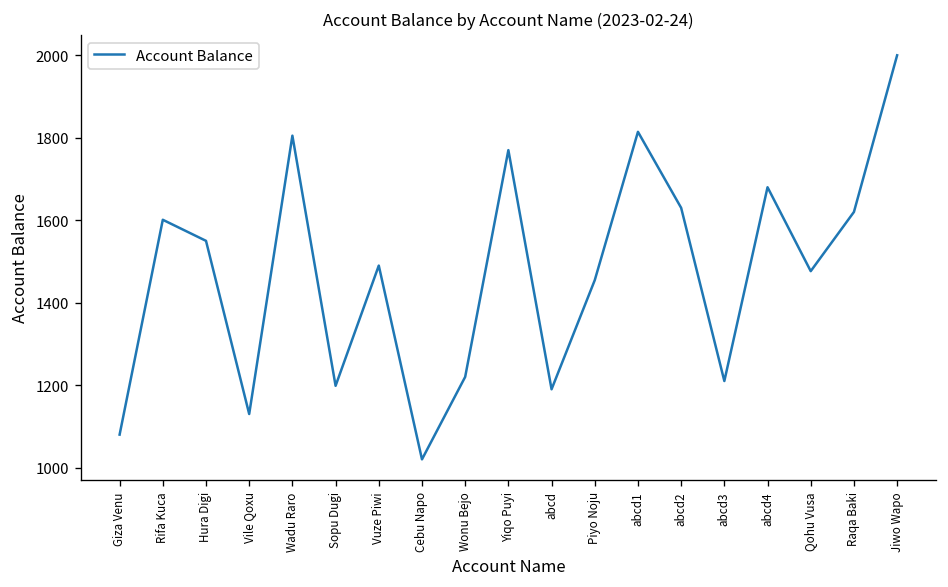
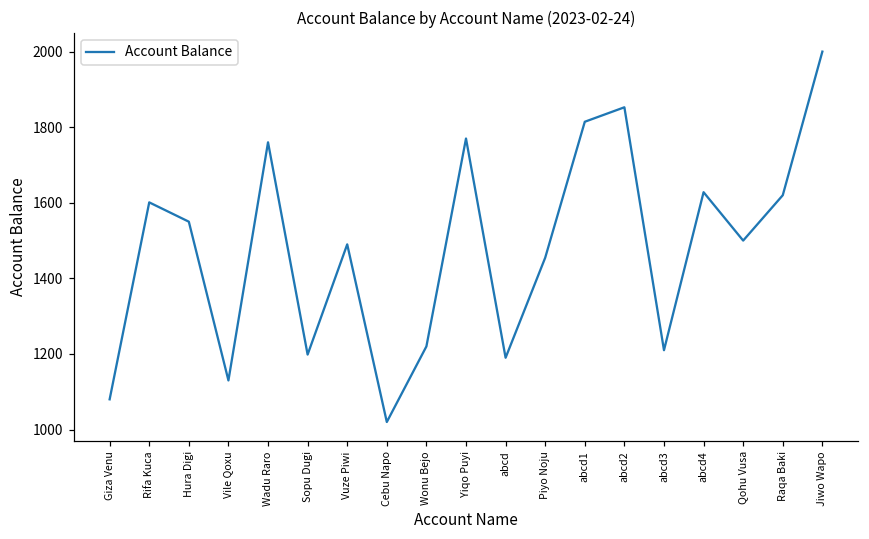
  {
    "Giza Venu": 1080,
    "Rifa Kuca": 1600,
    "Hura Digi": 1550,
    "Vile Qoxu": 1130,
-   "Wadu Raro": 1810,
+   "Wadu Raro": 1760,
    "Sopu Dugi": 1200,
    "Vuze Piwi": 1490,
    "Cebu Napo": 1020,
    "Wonu Bejo": 1220,
    "Yiqo Puyi": 1770,
    "abcd": 1190,
    "Piyo Noju": 1450,
    "abcd1": 1810,
-   "abcd2": 1630,
+   "abcd2": 1850,
    "abcd3": 1210,
-   "abcd4": 1680,
-   "Qohu Vusa": 1480,
+   "abcd4": 1630,
+   "Qohu Vusa": 1500,
    "Raqa Baki": 1620,
    "Jiwo Wapo": 2000
  }
